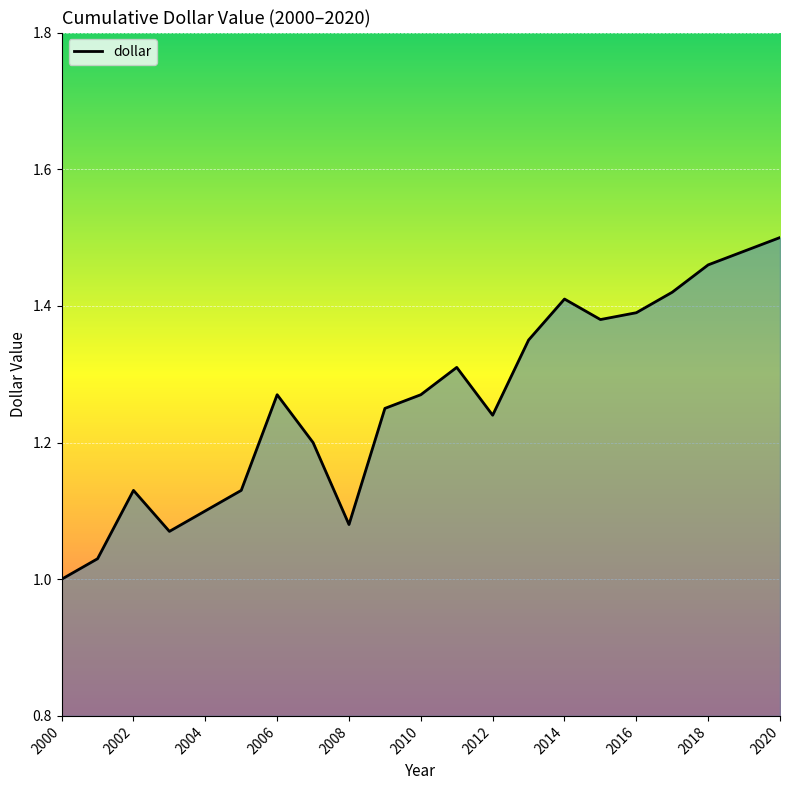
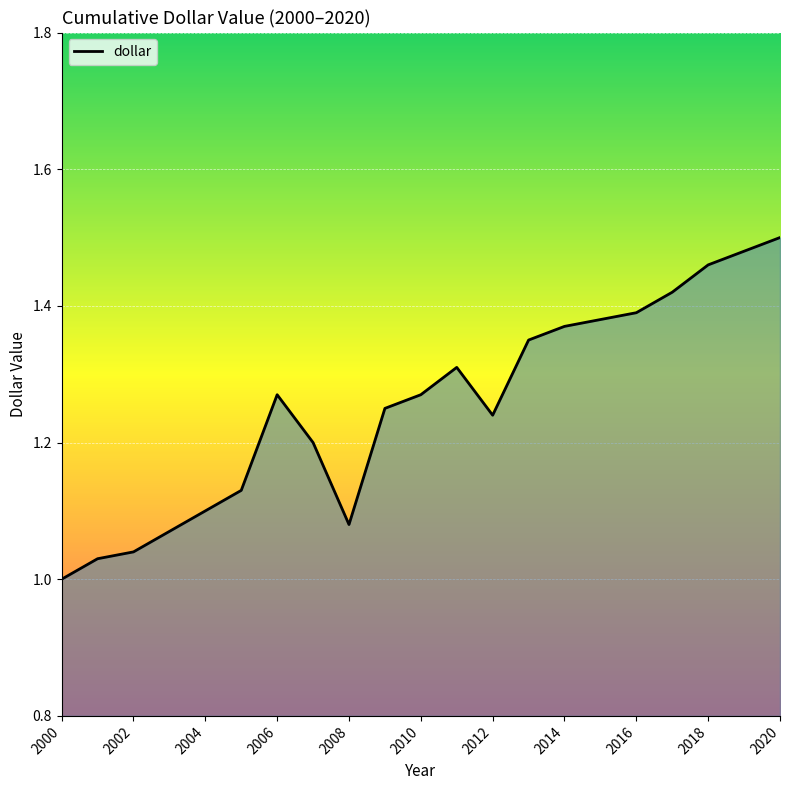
  {
    "2000": 1.00,
-   "2002": 1.13,
+   "2002": 1.04,
    "2004": 1.10,
    "2006": 1.27,
    "2008": 1.08,
    "2010": 1.27,
    "2012": 1.24,
-   "2014": 1.41,
+   "2014": 1.37,
    "2016": 1.39,
    "2018": 1.46,
    "2020": 1.50
  }
